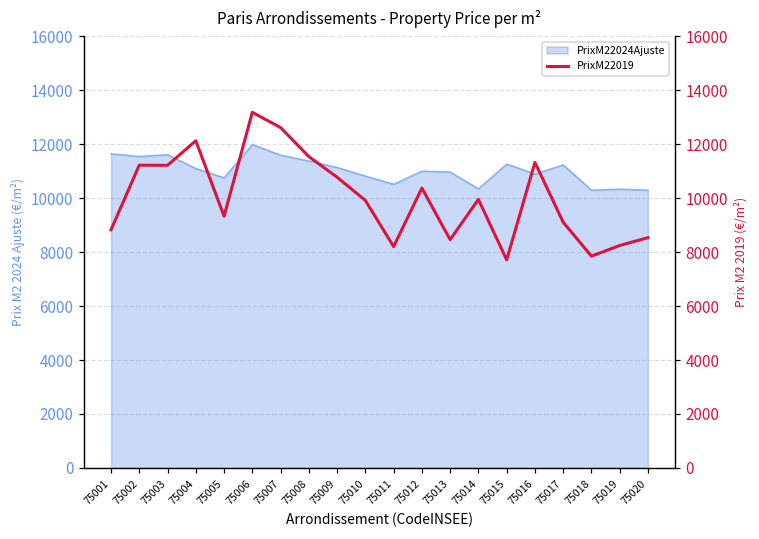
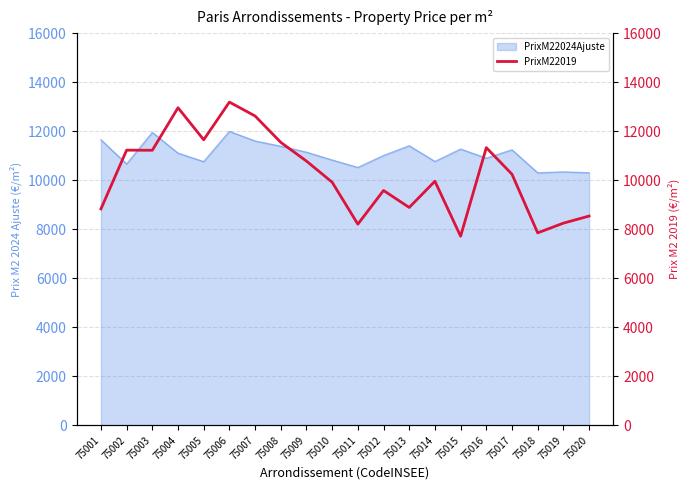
  {
    "PrixM22024Ajuste": {
      "75001": 11600,
-     "75002": 11600,
-     "75003": 11600,
+     "75002": 10700,
+     "75003": 12000,
      "75004": 11100,
      "75005": 10800,
      "75006": 12000,
      "75007": 11600,
      "75008": 11400,
      "75009": 11100,
      "75010": 10800,
      "75011": 10500,
      "75012": 11000,
-     "75013": 11000,
-     "75014": 10400,
+     "75013": 11400,
+     "75014": 10800,
      "75015": 11300,
      "75016": 10900,
      "75017": 11200,
      "75018": 10300,
      "75019": 10300,
      "75020": 10300
    },
    "PrixM22019": {
      "75001": 8800,
      "75002": 11200,
      "75003": 11200,
-     "75004": 12100,
-     "75005": 9300,
+     "75004": 13000,
+     "75005": 11600,
      "75006": 13200,
      "75007": 12600,
      "75008": 11500,
      "75009": 10800,
      "75010": 9900,
      "75011": 8200,
-     "75012": 10400,
-     "75013": 8500,
+     "75012": 9600,
+     "75013": 8900,
      "75014": 10000,
      "75015": 7700,
      "75016": 11300,
-     "75017": 9100,
+     "75017": 10200,
      "75018": 7900,
      "75019": 8200,
      "75020": 8500
    }
  }
